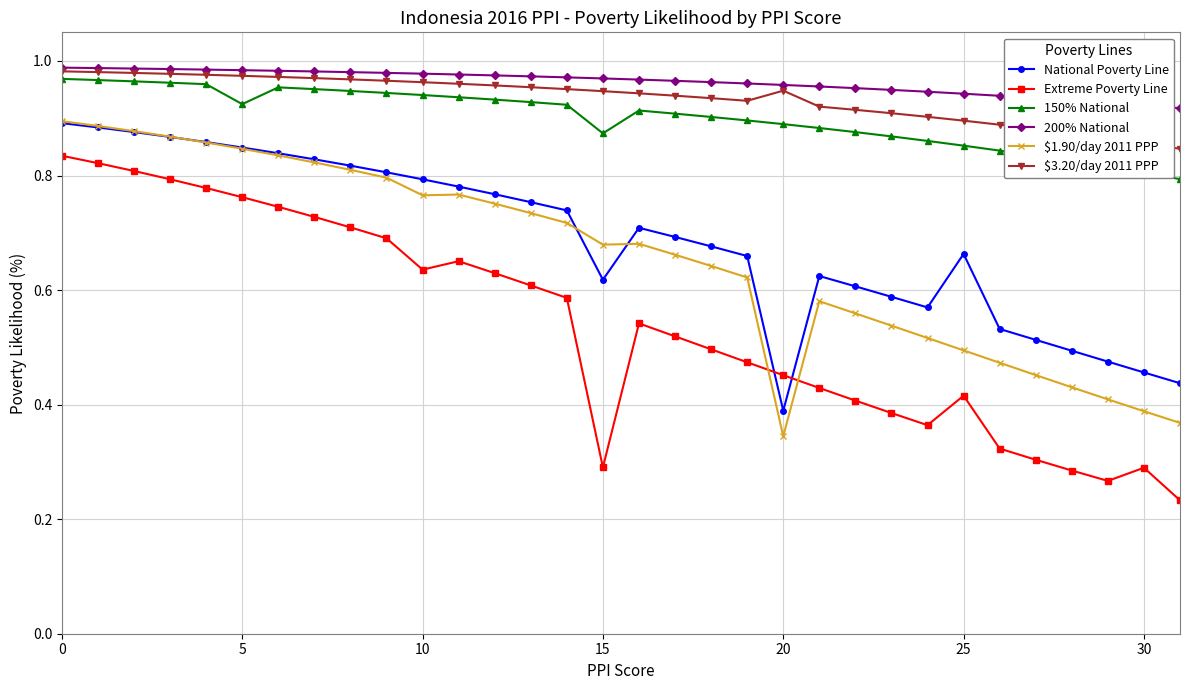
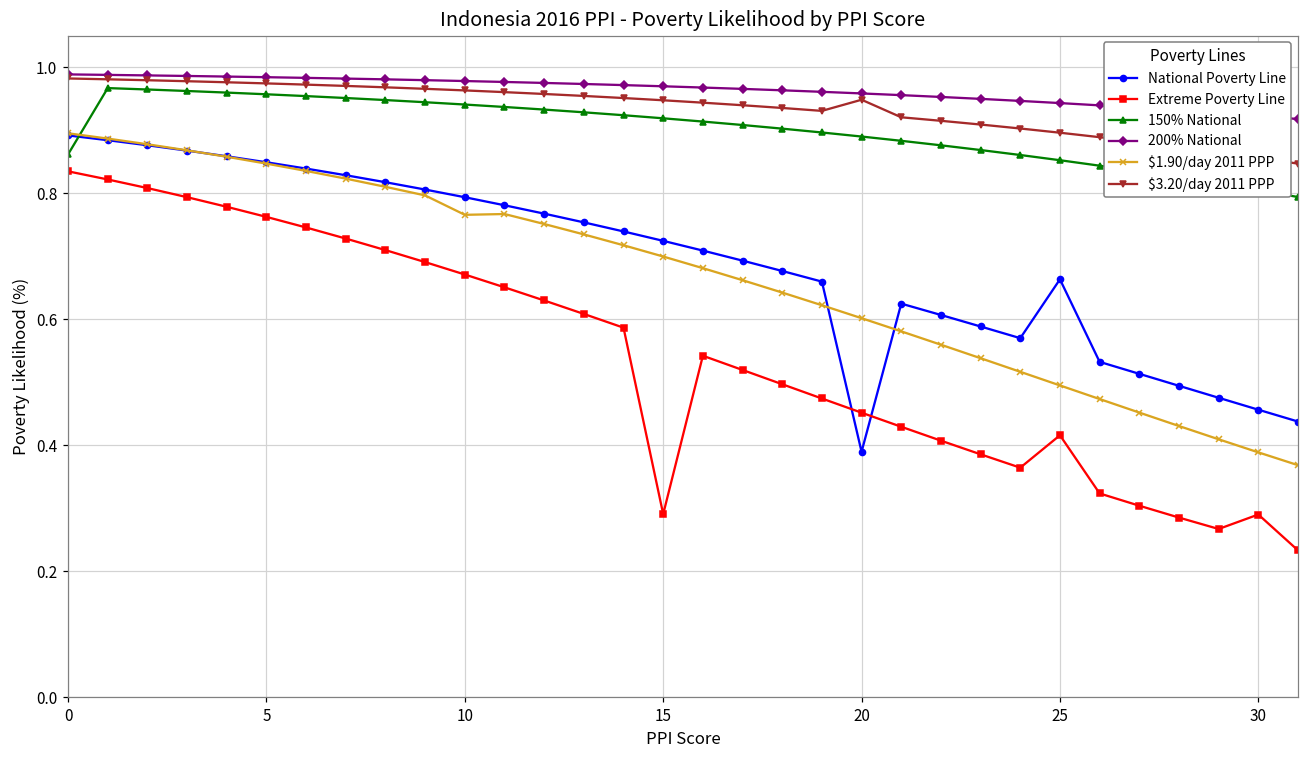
  {
    "National Poverty Line": {
      "10": 0.79,
-     "15": 0.62,
+     "15": 0.72,
      "20": 0.39,
      "25": 0.66,
      "30": 0.46
    },
    "Extreme Poverty Line": {
      "0": 0.83,
      "5": 0.76,
-     "10": 0.64,
+     "10": 0.67,
      "15": 0.29,
      "20": 0.45,
      "25": 0.42,
      "30": 0.29
    },
    "150% National": {
-     "0": 0.97,
-     "5": 0.92,
+     "0": 0.86,
+     "5": 0.96,
      "10": 0.94,
-     "15": 0.87,
+     "15": 0.92,
      "20": 0.89,
      "25": 0.85
    },
    "200% National": {
      "0": 0.99,
      "5": 0.98,
      "10": 0.98,
      "15": 0.97,
      "20": 0.96,
      "25": 0.94
    },
    "$1.90/day 2011 PPP": {
      "10": 0.77,
-     "15": 0.68,
-     "20": 0.34,
+     "15": 0.70,
+     "20": 0.60,
      "25": 0.49,
      "30": 0.39
    },
    "$3.20/day 2011 PPP": {
      "0": 0.98,
      "5": 0.97,
      "10": 0.96,
      "15": 0.95,
      "20": 0.95,
      "25": 0.90
    }
  }
